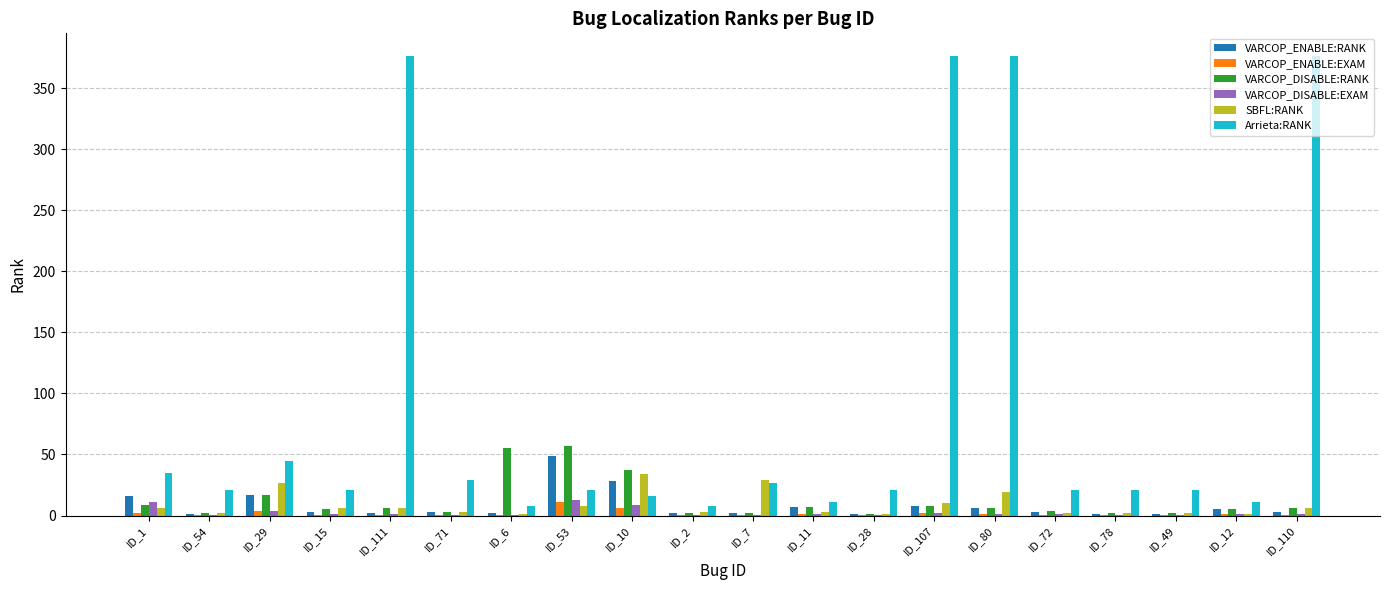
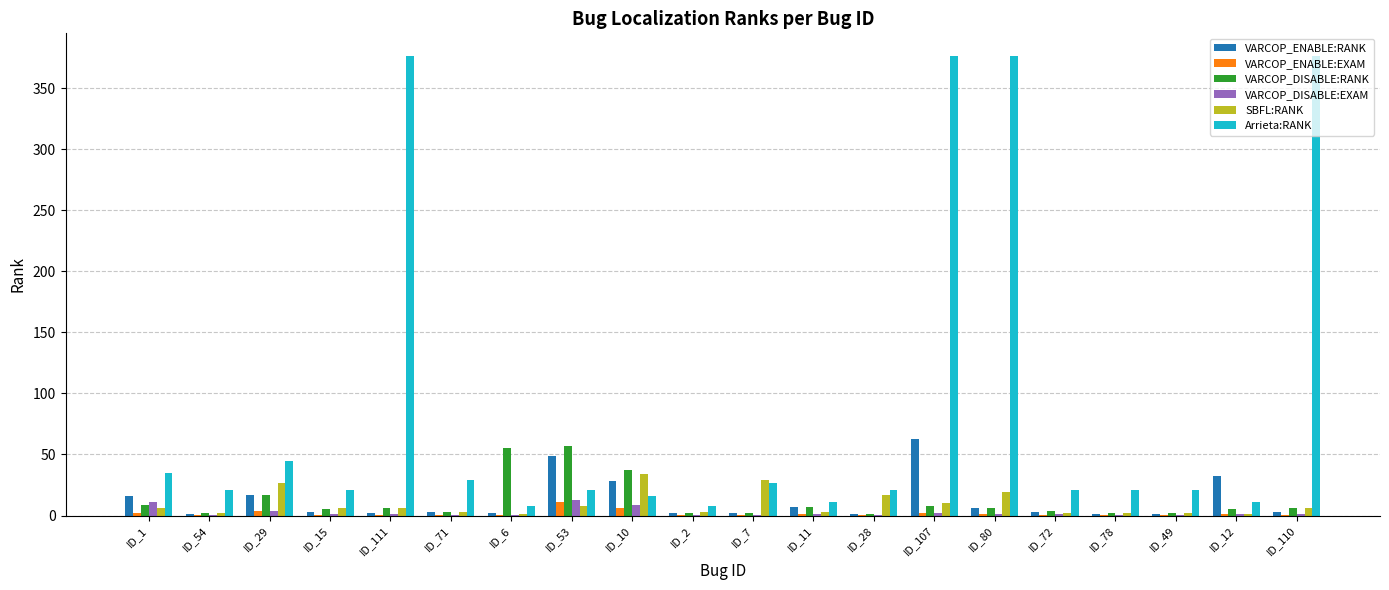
  {
    "VARCOP_ENABLE:RANK": {
      "ID_1": 16,
      "ID_29": 17,
      "ID_15": 3,
      "ID_71": 3,
      "ID_53": 49,
      "ID_10": 28,
      "ID_11": 7,
-     "ID_107": 8,
+     "ID_107": 63,
      "ID_80": 6,
      "ID_72": 3,
-     "ID_12": 5,
+     "ID_12": 32,
      "ID_110": 3
    },
    "VARCOP_ENABLE:EXAM": {
      "ID_29": 4,
      "ID_53": 11,
      "ID_10": 6
    },
    "VARCOP_DISABLE:RANK": {
      "ID_1": 9,
      "ID_29": 17,
      "ID_15": 5,
      "ID_111": 6,
      "ID_71": 3,
      "ID_6": 55,
      "ID_53": 57,
      "ID_10": 37,
      "ID_11": 7,
      "ID_107": 8,
      "ID_80": 6,
      "ID_72": 4,
      "ID_12": 5,
      "ID_110": 6
    },
    "VARCOP_DISABLE:EXAM": {
      "ID_1": 11,
      "ID_29": 4,
      "ID_53": 13,
      "ID_10": 8
    },
    "SBFL:RANK": {
      "ID_1": 6,
      "ID_29": 27,
      "ID_15": 6,
      "ID_111": 6,
      "ID_71": 3,
      "ID_53": 8,
      "ID_10": 34,
      "ID_2": 3,
      "ID_7": 29,
      "ID_11": 3,
-     "ID_28": 1,
+     "ID_28": 17,
      "ID_107": 10,
      "ID_80": 19,
      "ID_110": 6
    },
    "Arrieta:RANK": {
      "ID_1": 35,
      "ID_54": 21,
      "ID_29": 45,
      "ID_15": 21,
      "ID_111": 376,
      "ID_71": 29,
      "ID_6": 8,
      "ID_53": 21,
      "ID_10": 16,
      "ID_2": 8,
      "ID_7": 27,
      "ID_11": 11,
      "ID_28": 21,
      "ID_107": 376,
      "ID_80": 376,
      "ID_72": 21,
      "ID_78": 21,
      "ID_49": 21,
      "ID_12": 11
    }
  }
